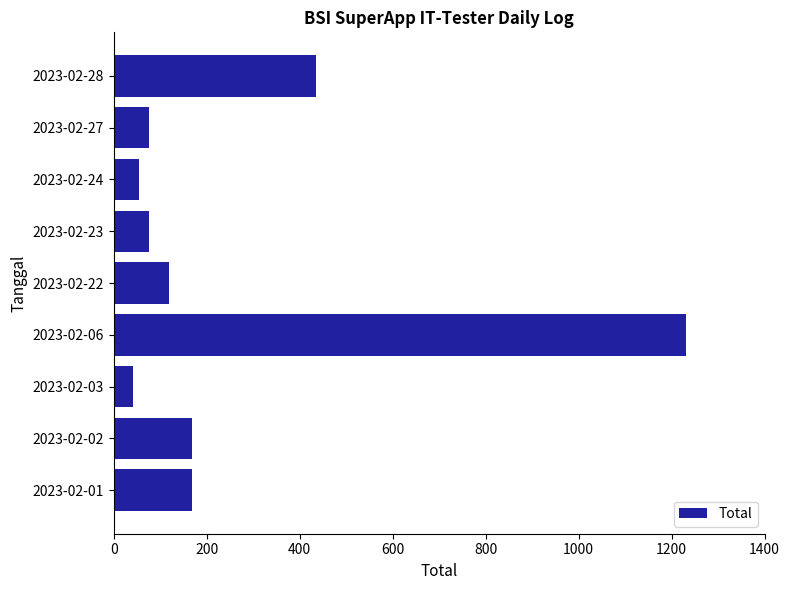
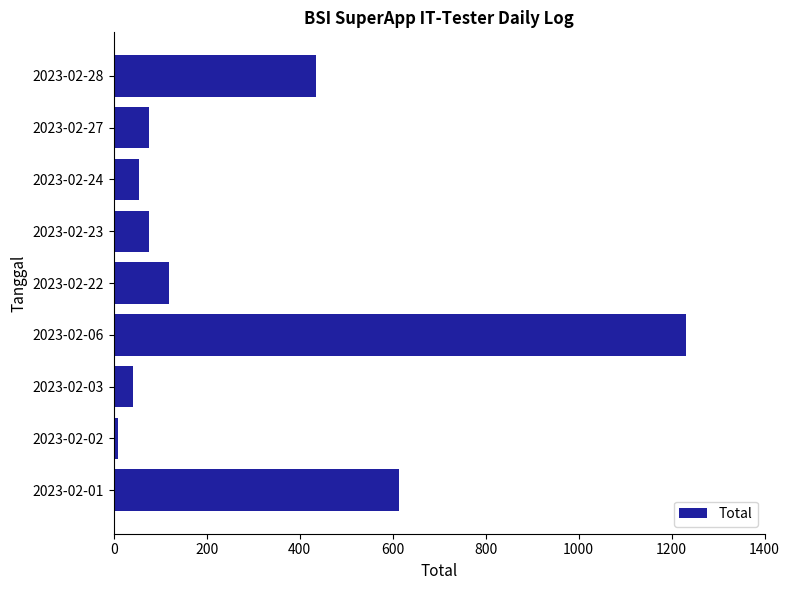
  {
    "2023-02-28": 440,
    "2023-02-27": 80,
    "2023-02-24": 50,
    "2023-02-23": 80,
    "2023-02-22": 120,
    "2023-02-06": 1230,
    "2023-02-03": 40,
-   "2023-02-02": 170,
-   "2023-02-01": 170
+   "2023-02-02": 10,
+   "2023-02-01": 610
  }
